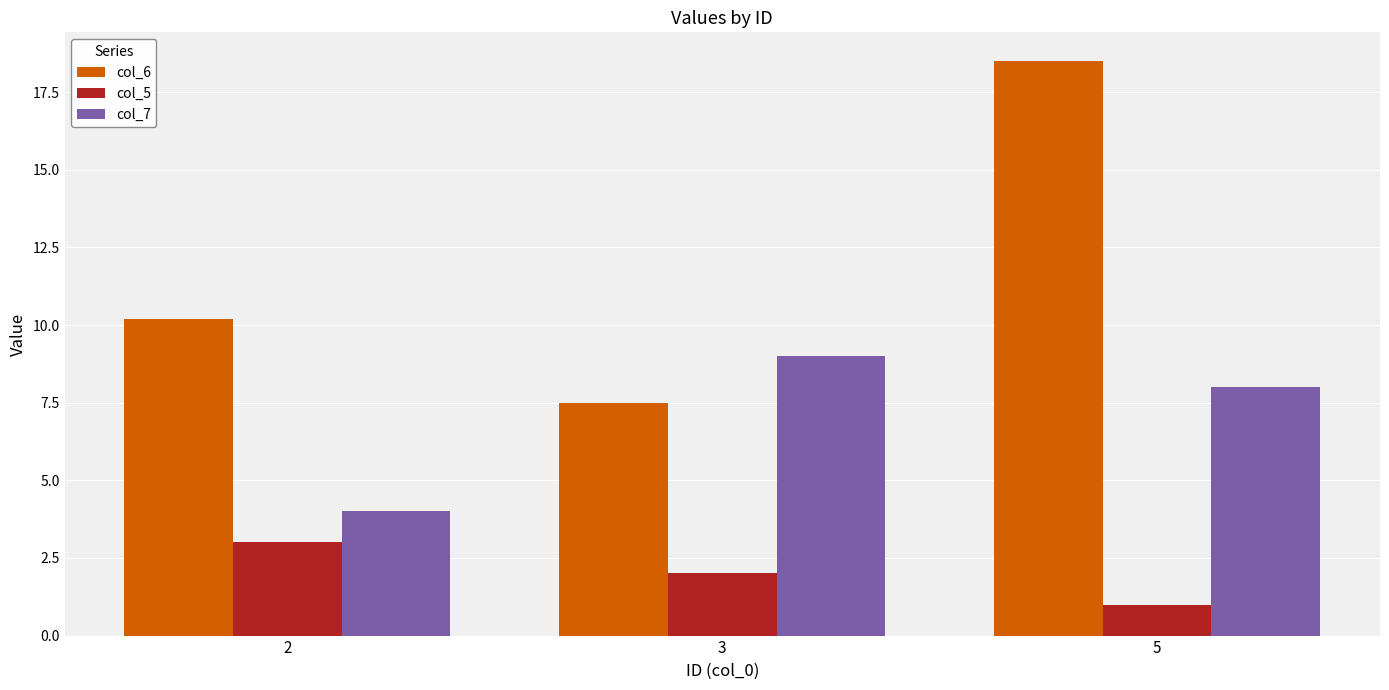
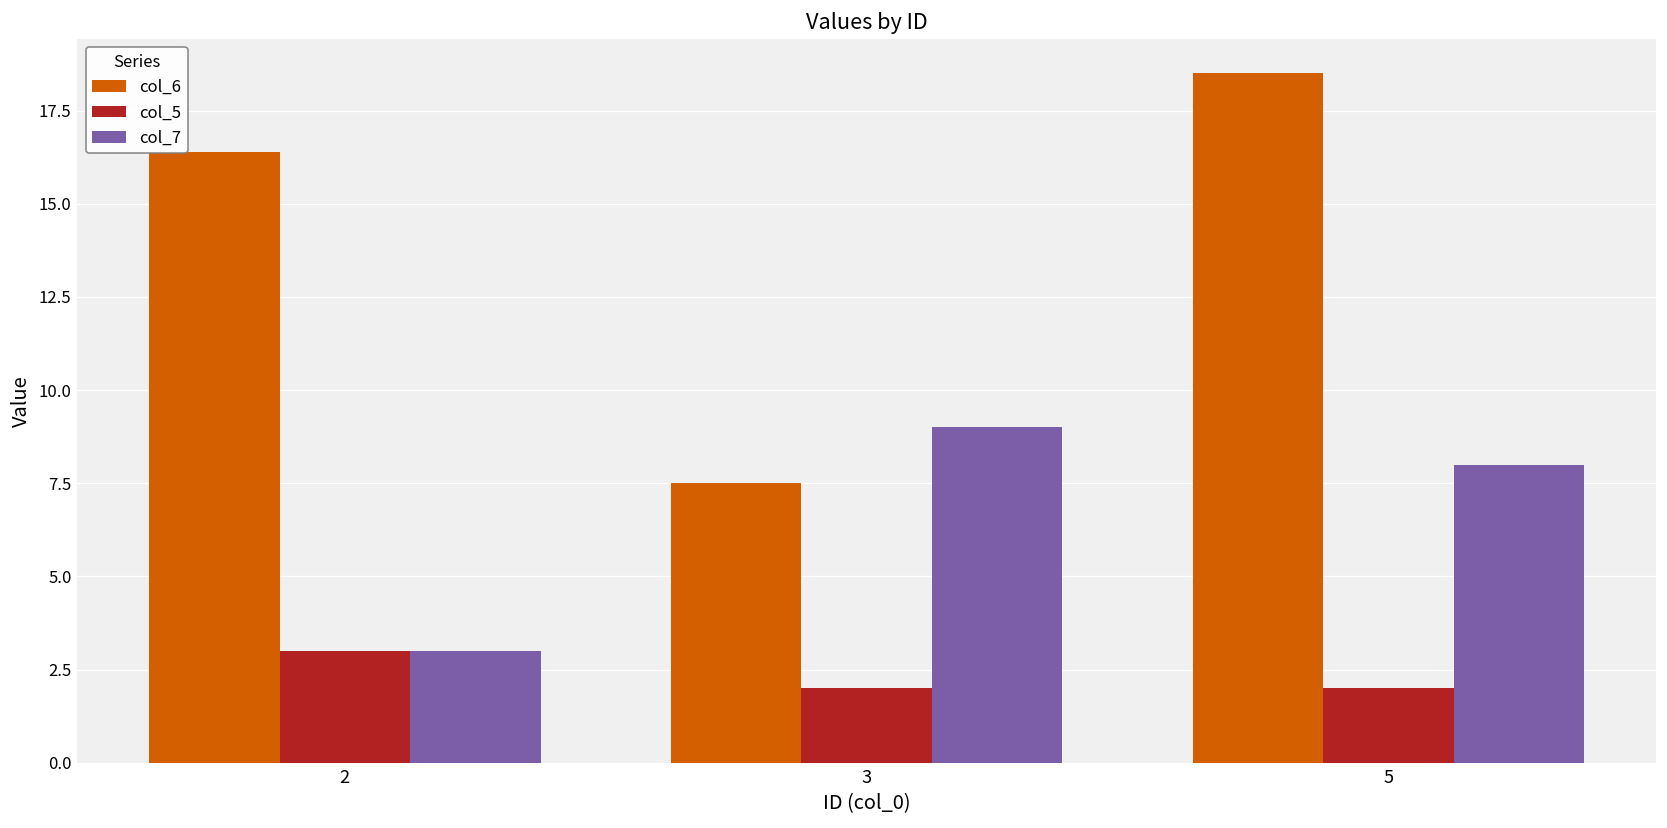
  {
    "col_6": {
-     "2": 10.2,
+     "2": 16.4,
      "3": 7.5,
      "5": 18.5
    },
    "col_5": {
      "2": 3,
      "3": 2,
-     "5": 1
+     "5": 2
    },
    "col_7": {
-     "2": 4,
+     "2": 3,
      "3": 9,
      "5": 8
    }
  }
